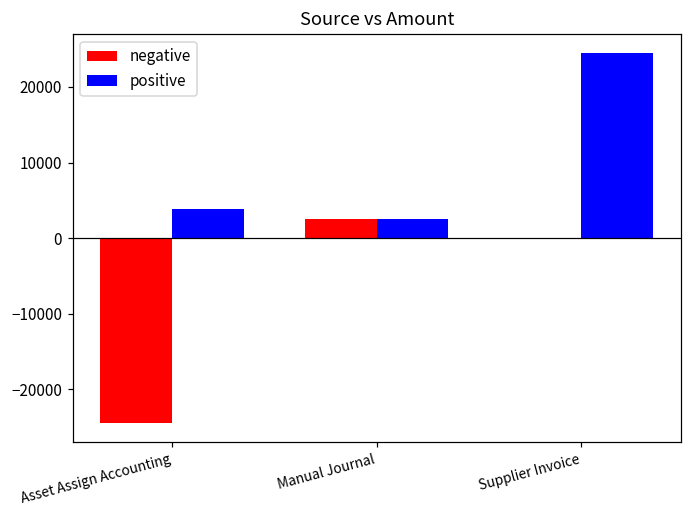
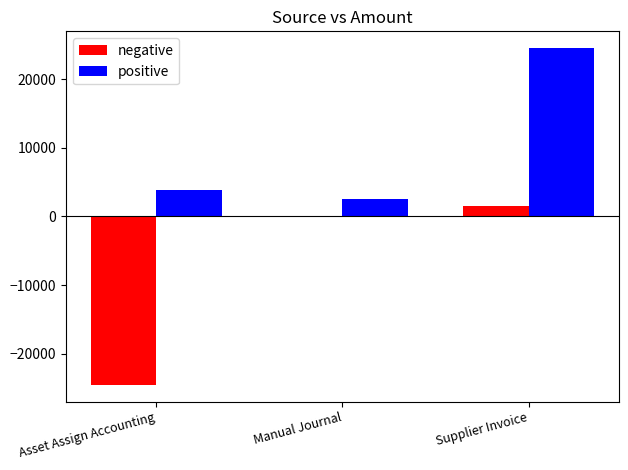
  {
    "negative": {
      "Asset Assign Accounting": -25000,
-     "Manual Journal": 3000,
-     "Supplier Invoice": 0
+     "Manual Journal": 0,
+     "Supplier Invoice": 1000
    },
    "positive": {
      "Asset Assign Accounting": 4000,
      "Manual Journal": 3000,
      "Supplier Invoice": 25000
    }
  }
